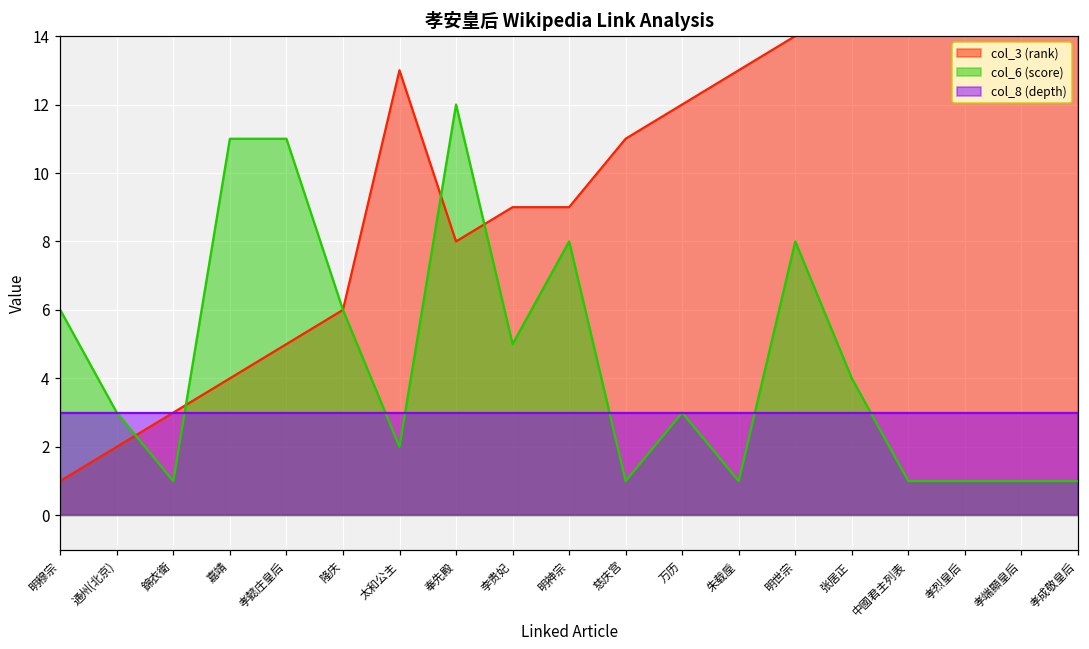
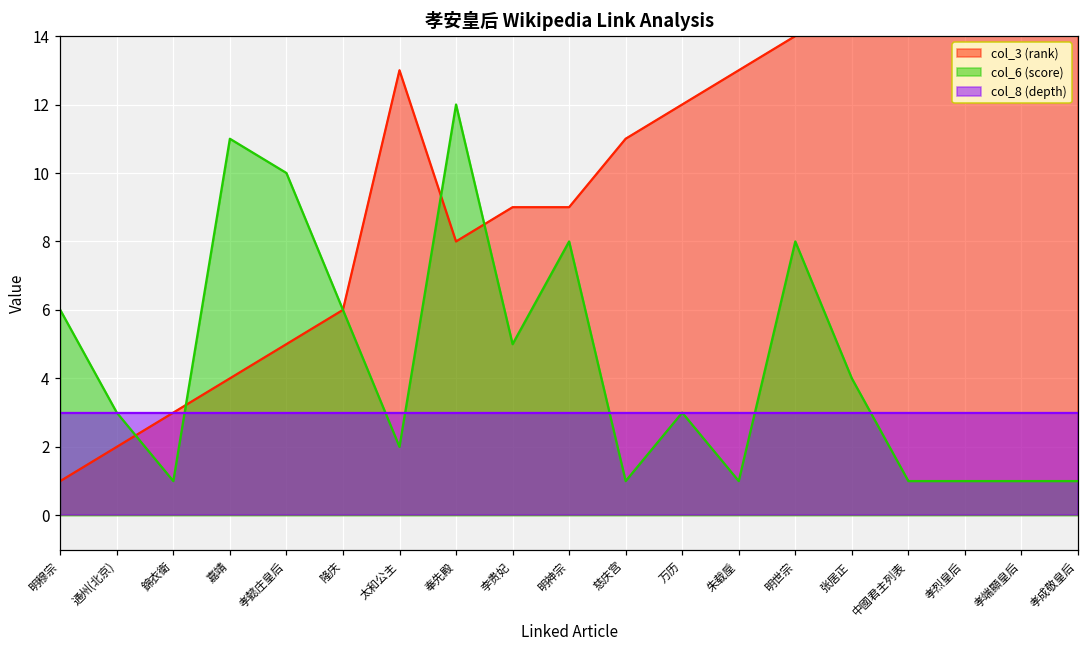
  {
    "col_3 (rank)": {
      "明穆宗": 1,
      "通州(北京)": 2,
      "嘉靖": 4,
      "孝懿庄皇后": 5,
      "太和公主": 13,
      "奉先殿": 8,
      "李贵妃": 9,
      "明神宗": 9,
      "慈庆宫": 11,
      "万历": 12,
      "朱载垕": 13,
      "明世宗": 14
    },
    "col_6 (score)": {
      "明穆宗": 6,
      "錦衣衛": 1,
      "嘉靖": 11,
-     "孝懿庄皇后": 11,
+     "孝懿庄皇后": 10,
      "太和公主": 2,
      "奉先殿": 12,
      "李贵妃": 5,
      "明神宗": 8,
      "慈庆宫": 1,
      "朱载垕": 1,
      "明世宗": 8,
      "张居正": 4,
      "中國君主列表": 1,
      "孝烈皇后": 1,
      "孝端顯皇后": 1,
      "孝成敬皇后": 1
    },
    "col_8 (depth)": {
      "明穆宗": 3,
      "嘉靖": 3,
      "孝懿庄皇后": 3,
      "隆庆": 3,
      "太和公主": 3,
      "奉先殿": 3,
      "李贵妃": 3,
      "明神宗": 3,
      "慈庆宫": 3,
      "朱载垕": 3,
      "明世宗": 3,
      "张居正": 3,
      "中國君主列表": 3,
      "孝烈皇后": 3,
      "孝端顯皇后": 3,
      "孝成敬皇后": 3
    }
  }
